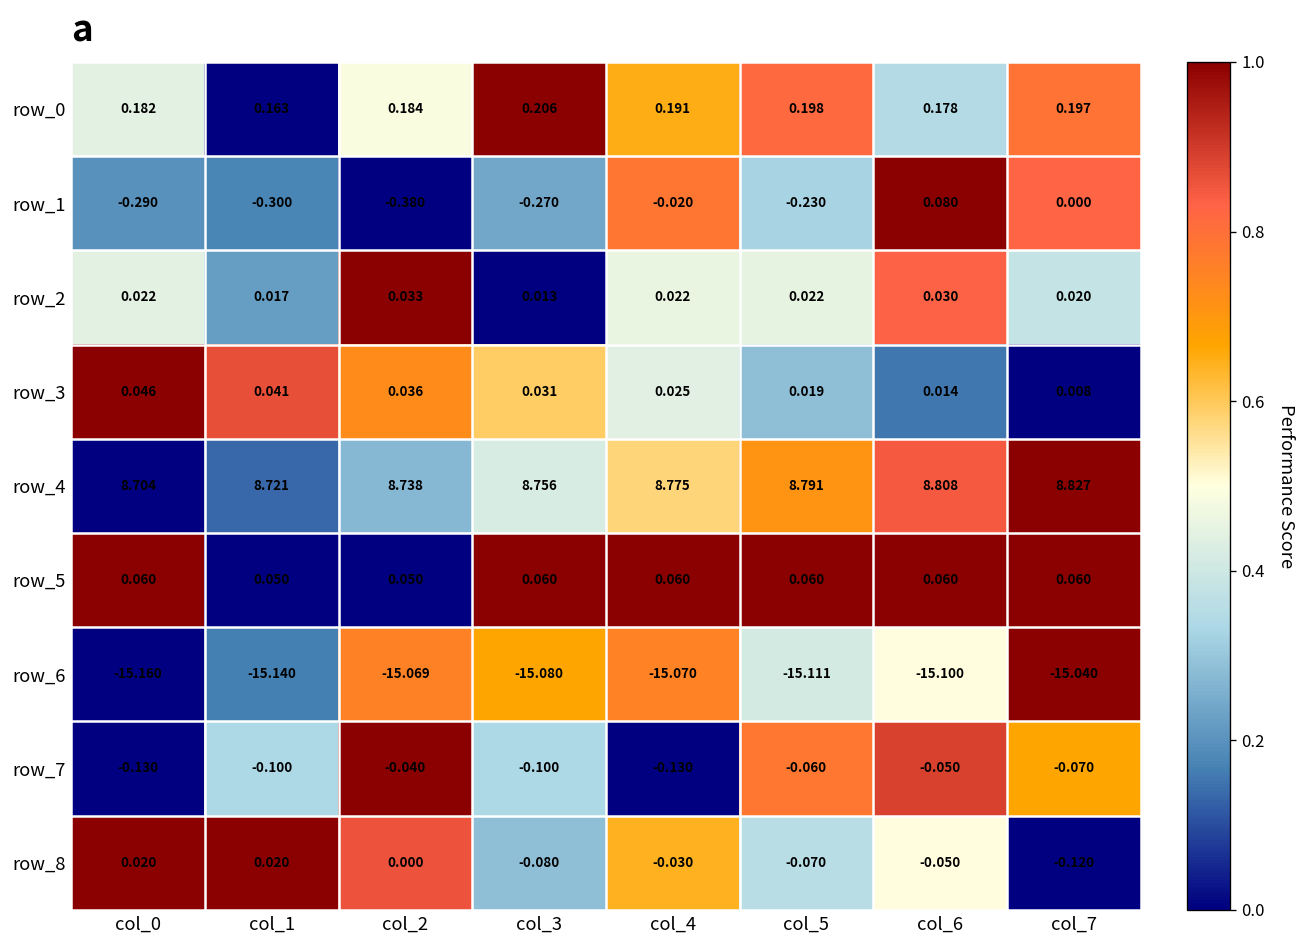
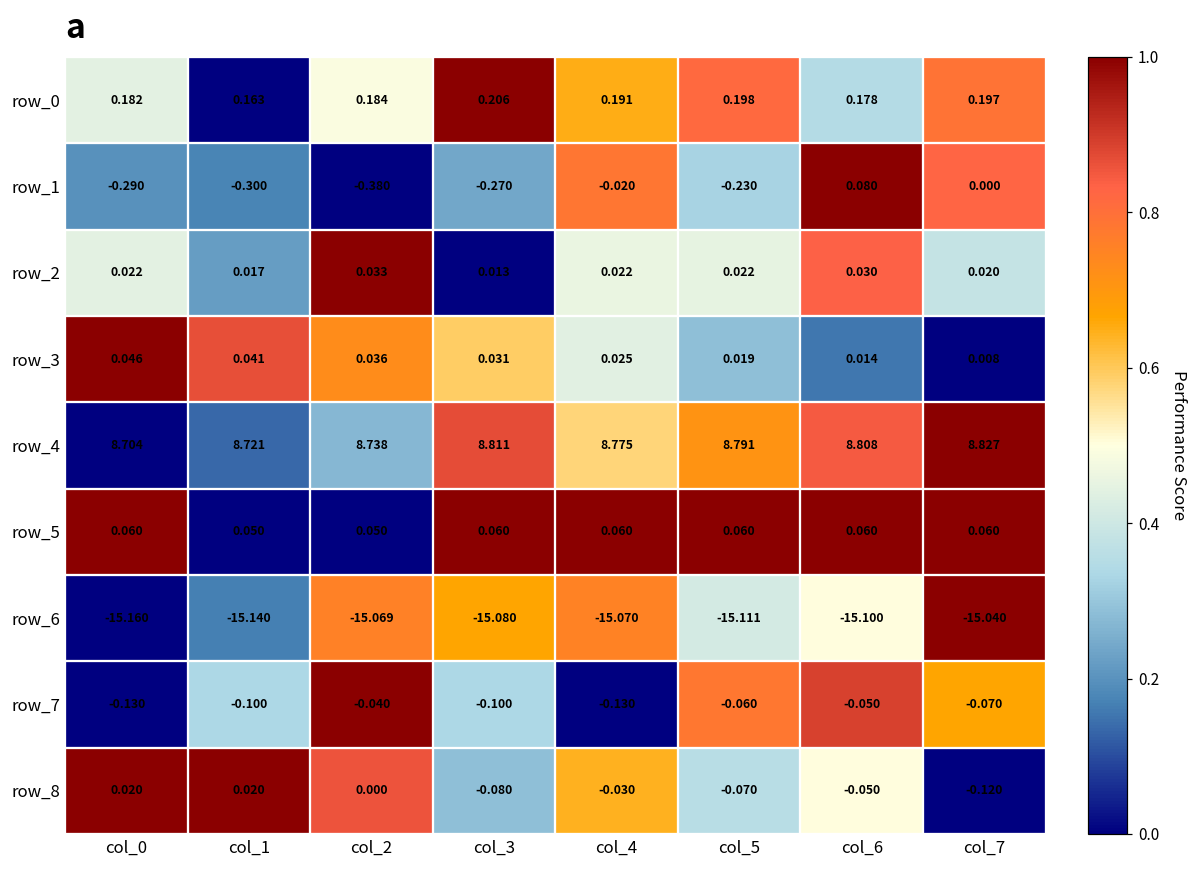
  {
    "row_0": {
      "col_0": 0.182,
      "col_1": 0.163,
      "col_2": 0.184,
      "col_3": 0.206,
      "col_4": 0.191,
      "col_5": 0.198,
      "col_6": 0.178,
      "col_7": 0.197
    },
    "row_1": {
      "col_0": -0.290,
      "col_1": -0.300,
      "col_2": -0.380,
      "col_3": -0.270,
      "col_4": -0.020,
      "col_5": -0.230,
      "col_6": 0.080,
      "col_7": 0.000
    },
    "row_2": {
      "col_0": 0.022,
      "col_1": 0.017,
      "col_2": 0.033,
      "col_3": 0.013,
      "col_4": 0.022,
      "col_5": 0.022,
      "col_6": 0.030,
      "col_7": 0.020
    },
    "row_3": {
      "col_0": 0.046,
      "col_1": 0.041,
      "col_2": 0.036,
      "col_3": 0.031,
      "col_4": 0.025,
      "col_5": 0.019,
      "col_6": 0.014,
      "col_7": 0.008
    },
    "row_4": {
      "col_0": 8.704,
      "col_1": 8.721,
      "col_2": 8.738,
-     "col_3": 8.756,
+     "col_3": 8.811,
      "col_4": 8.775,
      "col_5": 8.791,
      "col_6": 8.808,
      "col_7": 8.827
    },
    "row_5": {
      "col_0": 0.060,
      "col_1": 0.050,
      "col_2": 0.050,
      "col_3": 0.060,
      "col_4": 0.060,
      "col_5": 0.060,
      "col_6": 0.060,
      "col_7": 0.060
    },
    "row_6": {
      "col_0": -15.160,
      "col_1": -15.140,
      "col_2": -15.069,
      "col_3": -15.080,
      "col_4": -15.070,
      "col_5": -15.111,
      "col_6": -15.100,
      "col_7": -15.040
    },
    "row_7": {
      "col_0": -0.130,
      "col_1": -0.100,
      "col_2": -0.040,
      "col_3": -0.100,
      "col_4": -0.130,
      "col_5": -0.060,
      "col_6": -0.050,
      "col_7": -0.070
    },
    "row_8": {
      "col_0": 0.020,
      "col_1": 0.020,
      "col_2": 0.000,
      "col_3": -0.080,
      "col_4": -0.030,
      "col_5": -0.070,
      "col_6": -0.050,
      "col_7": -0.120
    }
  }
